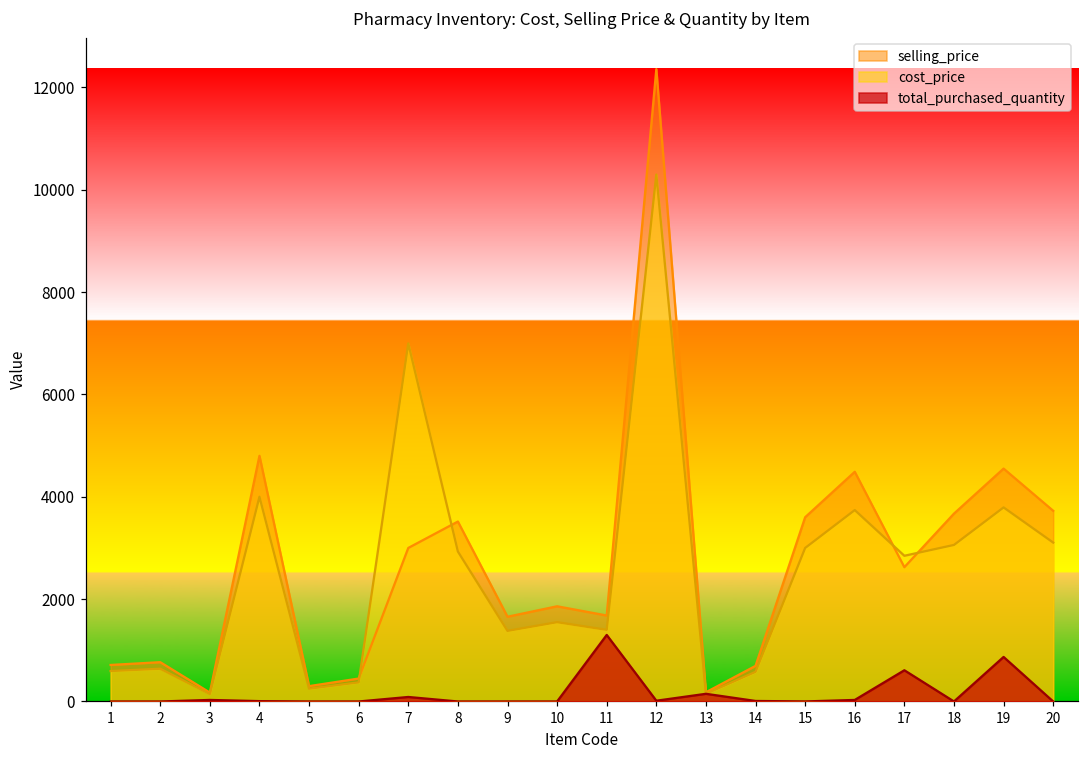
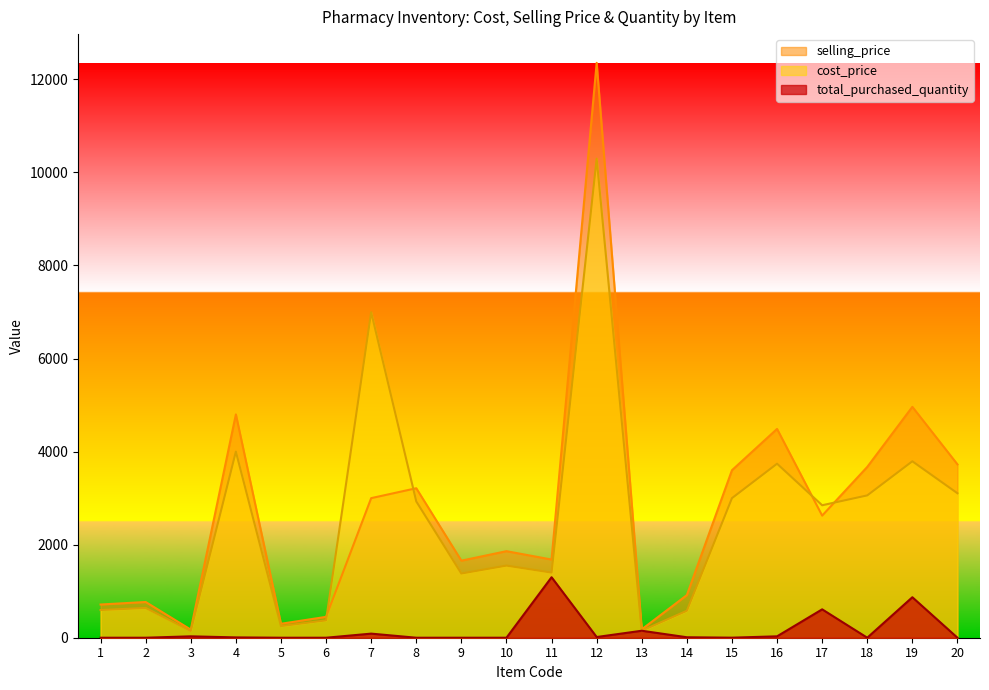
  {
    "selling_price": {
      "1": 700,
      "2": 800,
      "4": 4800,
      "6": 400,
      "7": 3000,
-     "8": 3500,
+     "8": 3200,
      "9": 1700,
      "10": 1900,
      "11": 1700,
      "12": 12400,
-     "14": 700,
+     "14": 900,
      "15": 3600,
      "16": 4500,
      "17": 2600,
      "18": 3700,
-     "19": 4600,
+     "19": 5000,
      "20": 3700
    },
    "cost_price": {
      "1": 600,
      "2": 600,
      "4": 4000,
      "6": 400,
      "7": 7000,
      "8": 2900,
      "9": 1400,
      "10": 1600,
      "11": 1400,
      "12": 10300,
      "14": 600,
      "15": 3000,
      "16": 3700,
      "17": 2800,
      "18": 3100,
      "19": 3800,
      "20": 3100
    },
    "total_purchased_quantity": {
      "1": 0,
      "2": 0,
      "3": 0,
      "4": 0,
      "5": 0,
      "6": 0,
      "7": 100,
      "8": 0,
      "9": 0,
      "10": 0,
      "11": 1300,
      "12": 0,
      "14": 0,
      "15": 0,
      "16": 0,
      "17": 600,
      "18": 0,
      "19": 900,
      "20": 0
    }
  }
